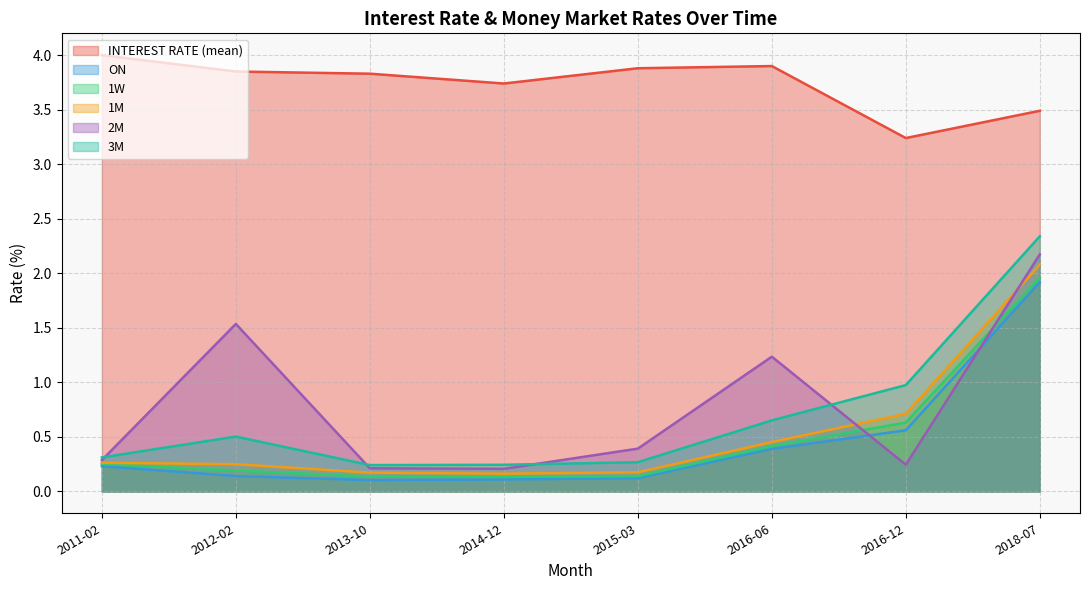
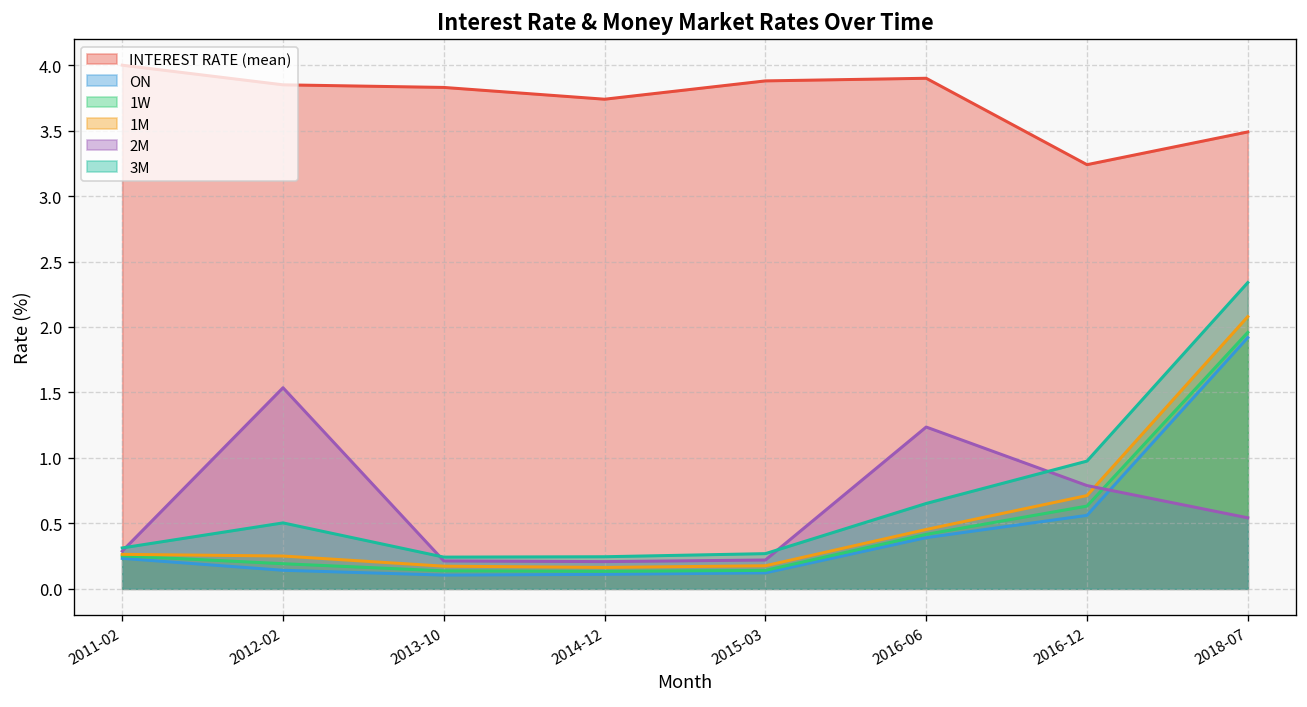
  {
    "2M": {
      "2011-02": 0.29,
      "2012-02": 1.54,
      "2013-10": 0.21,
      "2014-12": 0.21,
-     "2015-03": 0.39,
+     "2015-03": 0.22,
      "2016-06": 1.24,
-     "2016-12": 0.24,
-     "2018-07": 2.17
+     "2016-12": 0.79,
+     "2018-07": 0.54
    }
  }
